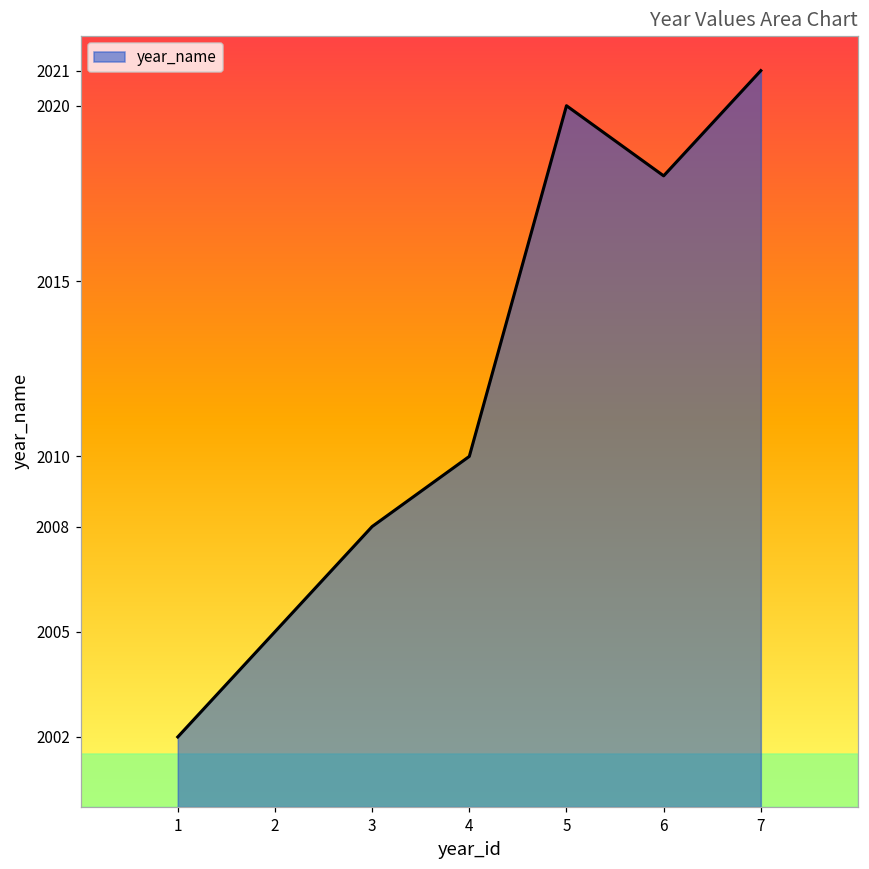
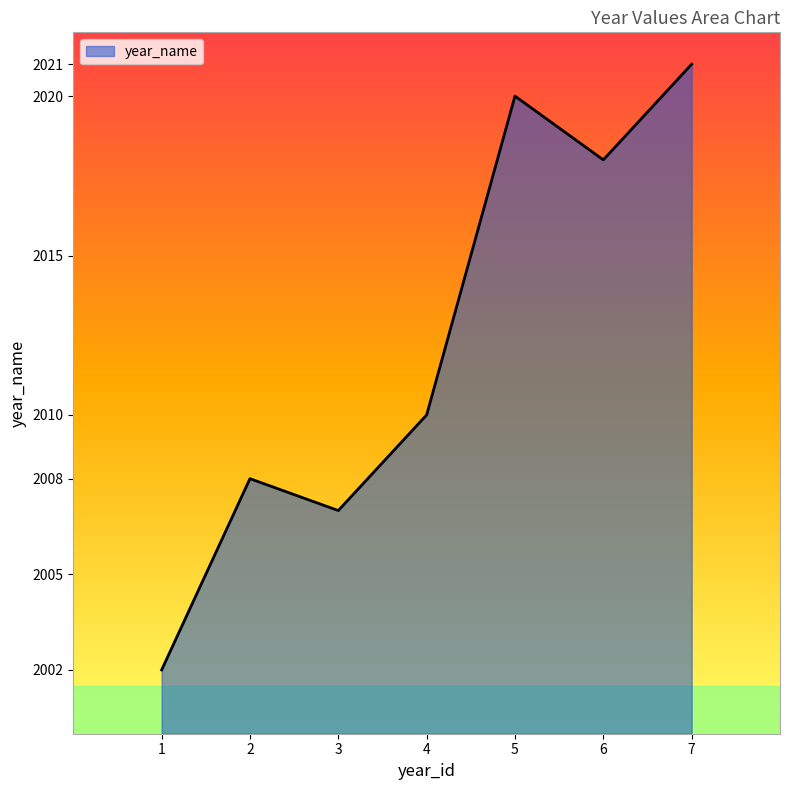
  {
    "1": 2002,
-   "2": 2005,
-   "3": 2008,
+   "2": 2008,
+   "3": 2007,
    "4": 2010,
    "5": 2020,
    "6": 2018,
    "7": 2021
  }
